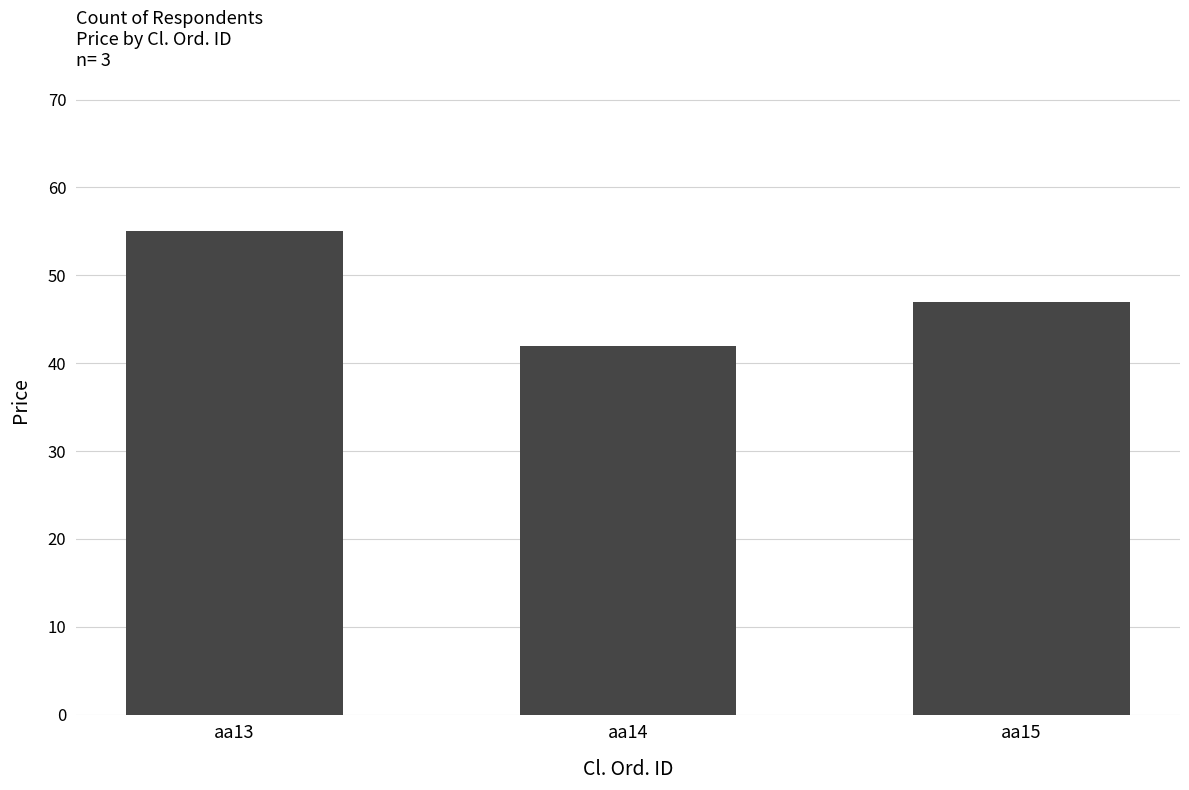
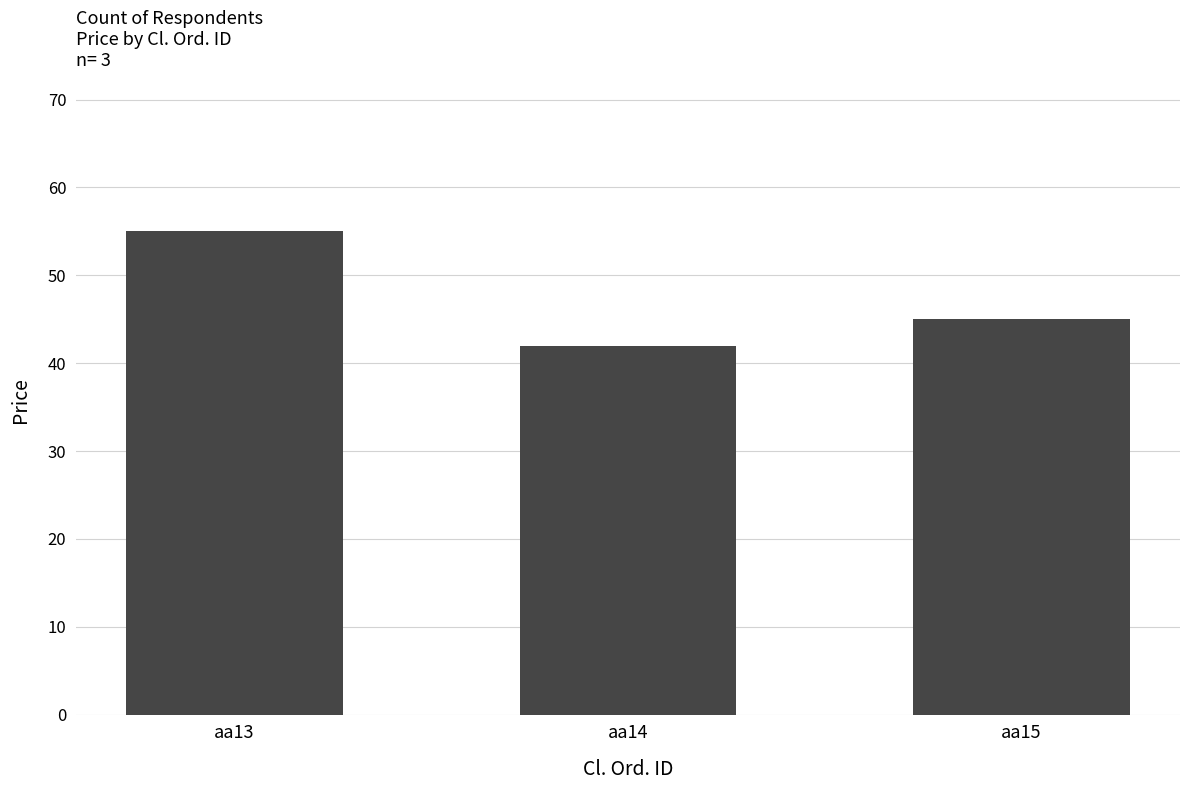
  {
    "aa13": 55,
    "aa14": 42,
-   "aa15": 47
+   "aa15": 45
  }
